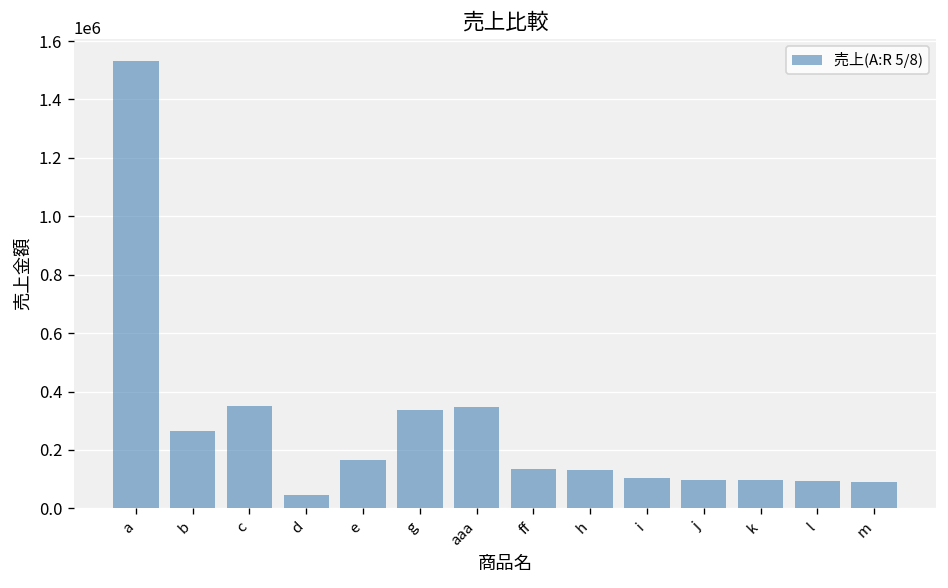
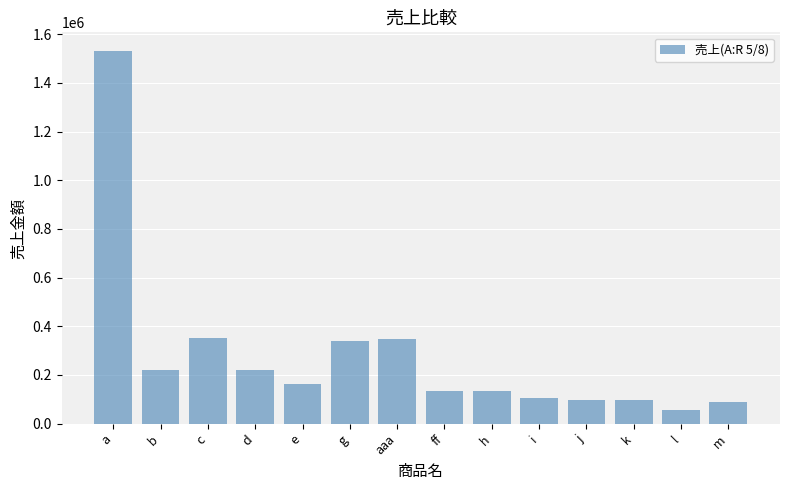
  {
    "a": 1530000,
-   "b": 270000,
+   "b": 220000,
    "c": 350000,
-   "d": 50000,
+   "d": 220000,
    "e": 160000,
    "g": 340000,
    "aaa": 350000,
    "ff": 140000,
    "h": 130000,
    "i": 100000,
    "j": 100000,
    "k": 100000,
-   "l": 90000,
+   "l": 50000,
    "m": 90000
  }
